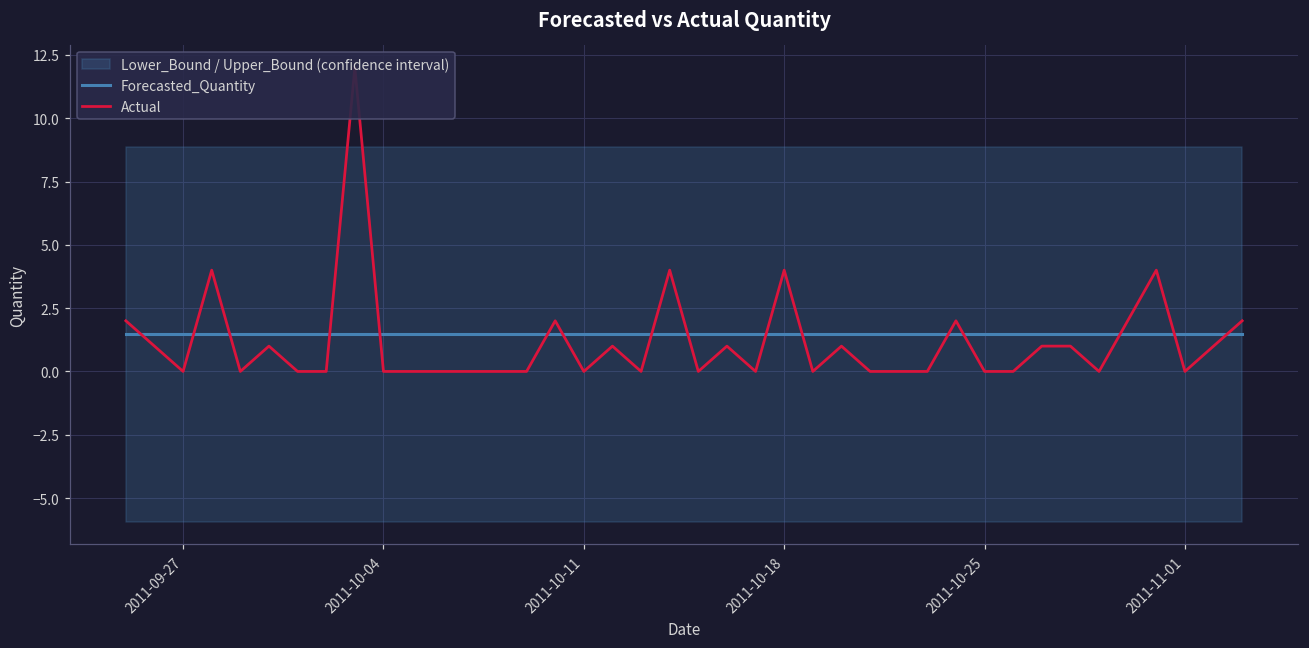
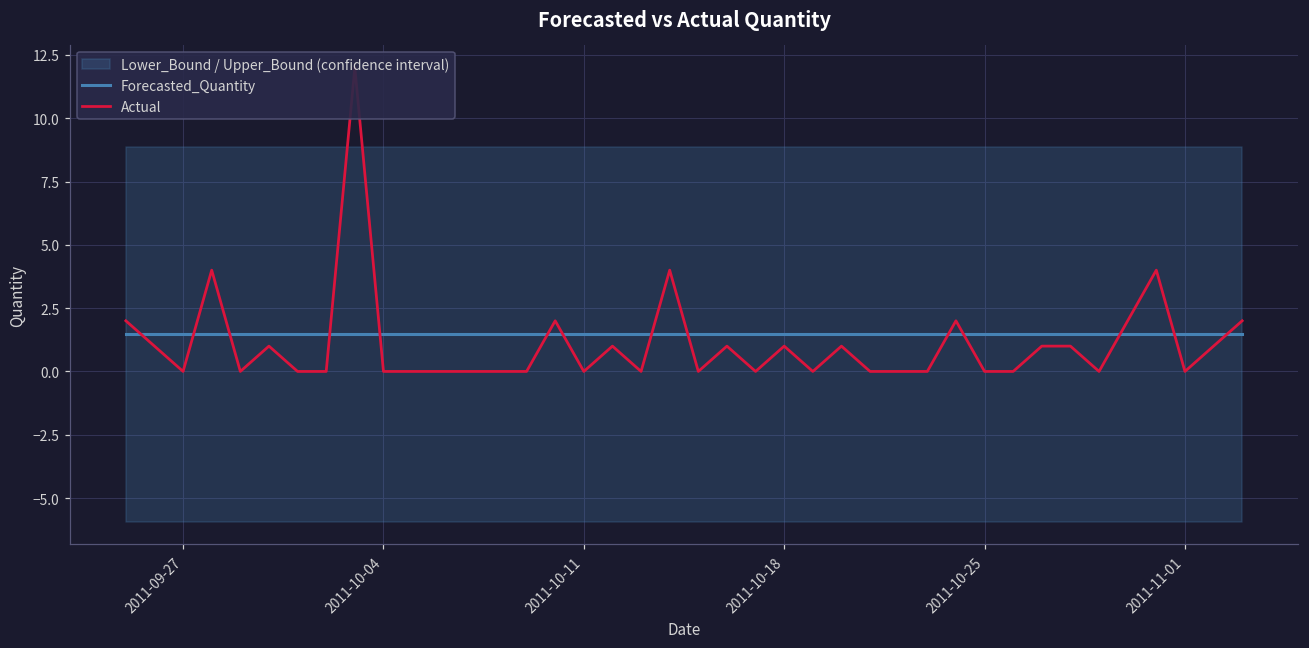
  {
    "Actual": {
      "2011-09-27": 0,
      "2011-10-04": 0,
      "2011-10-11": 0,
-     "2011-10-18": 4,
+     "2011-10-18": 1,
      "2011-10-25": 0,
      "2011-11-01": 0
    }
  }
